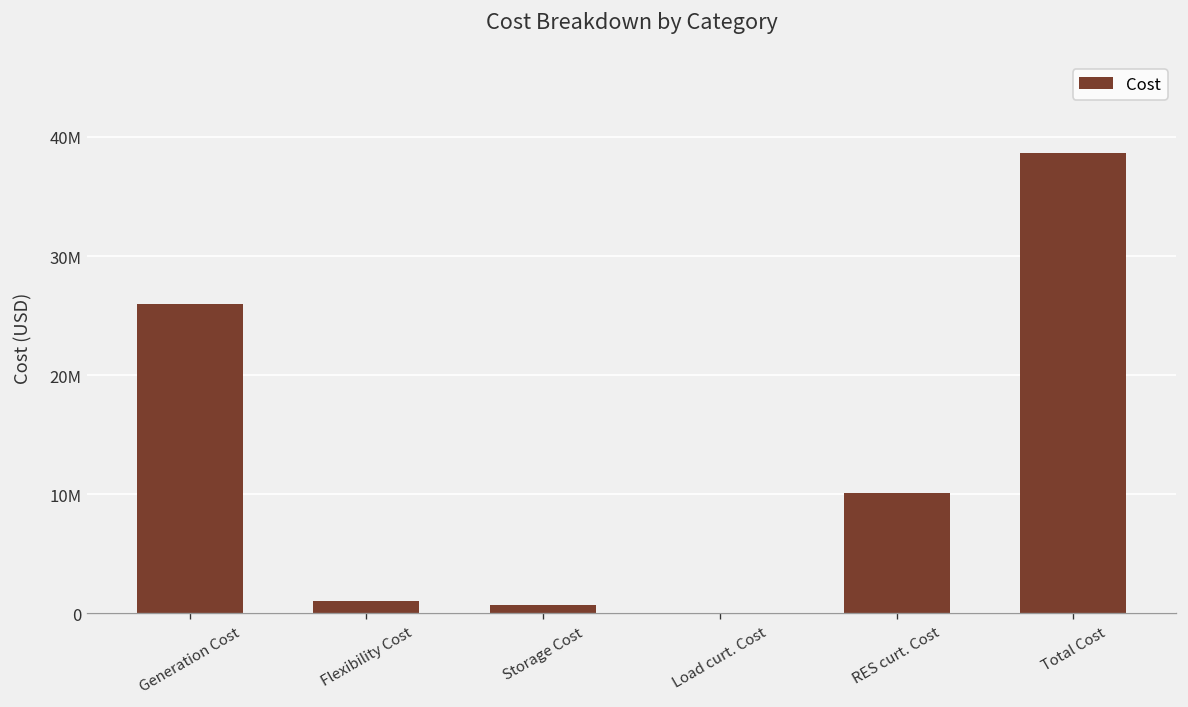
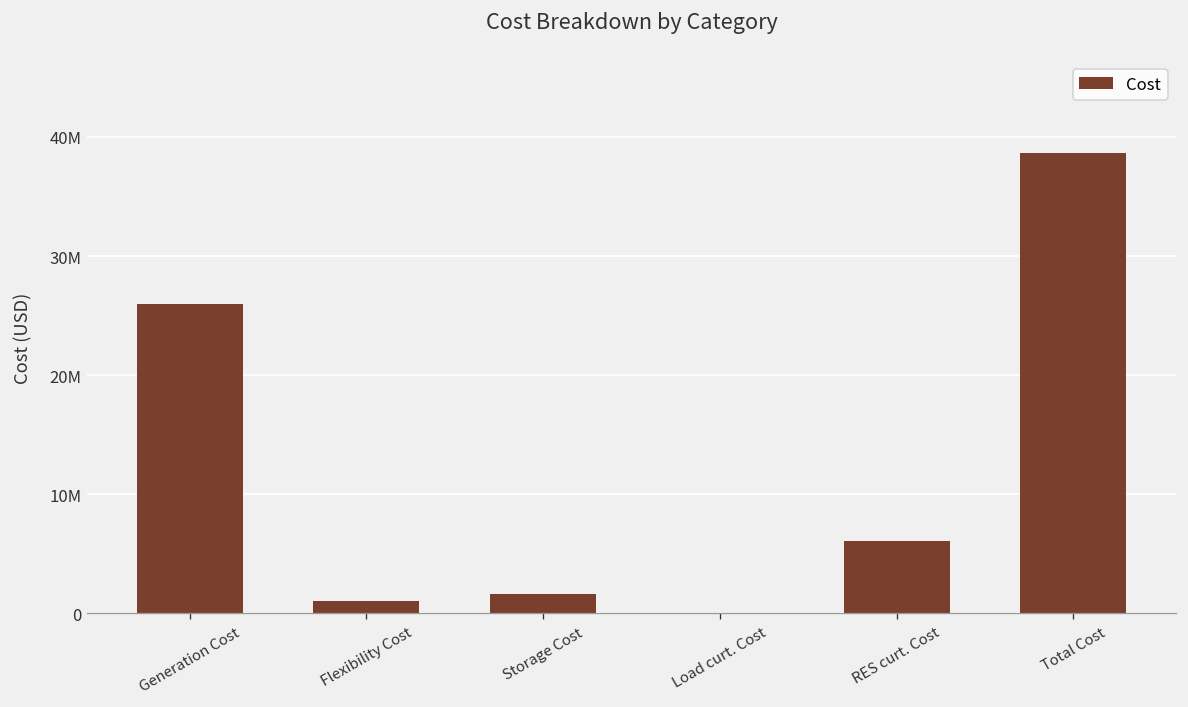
  {
    "Generation Cost": 26000000,
    "Flexibility Cost": 1000000,
-   "Storage Cost": 1000000,
+   "Storage Cost": 2000000,
    "Load curt. Cost": 0,
-   "RES curt. Cost": 10000000,
+   "RES curt. Cost": 6000000,
    "Total Cost": 39000000
  }
